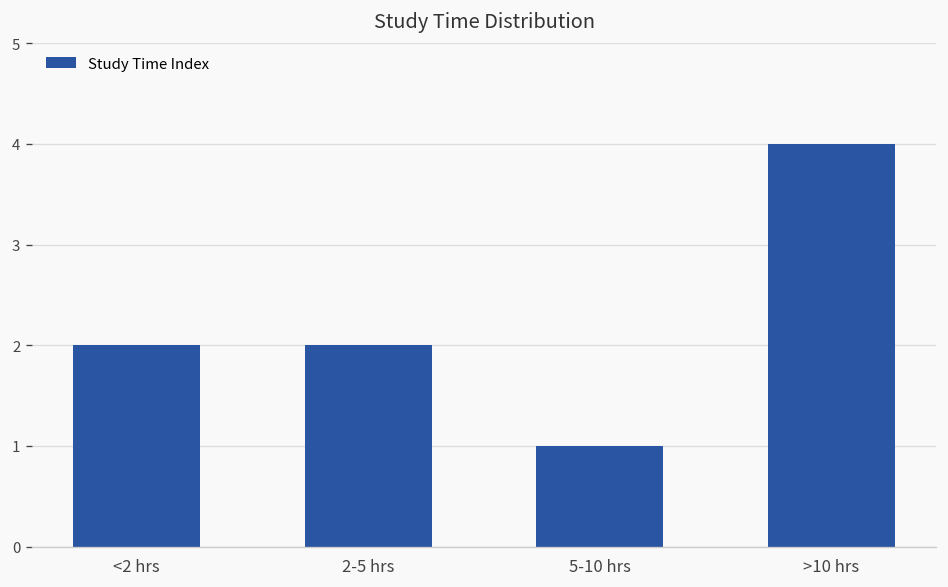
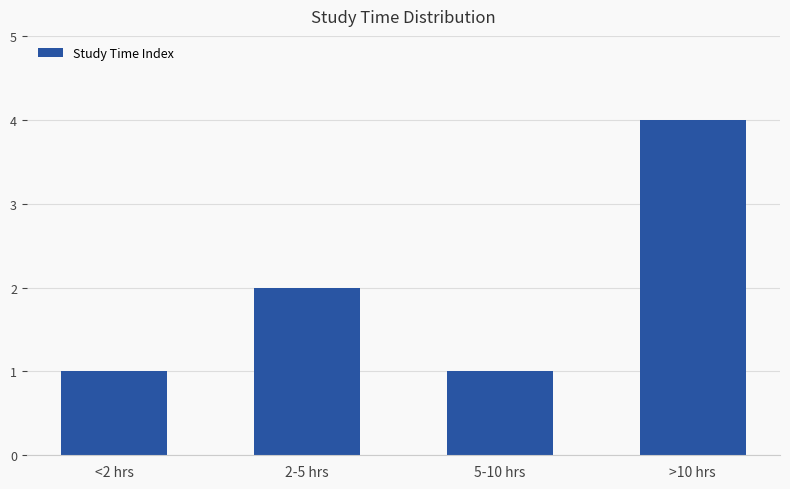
  {
-   "<2 hrs": 2,
+   "<2 hrs": 1,
    "2-5 hrs": 2,
    "5-10 hrs": 1,
    ">10 hrs": 4
  }
